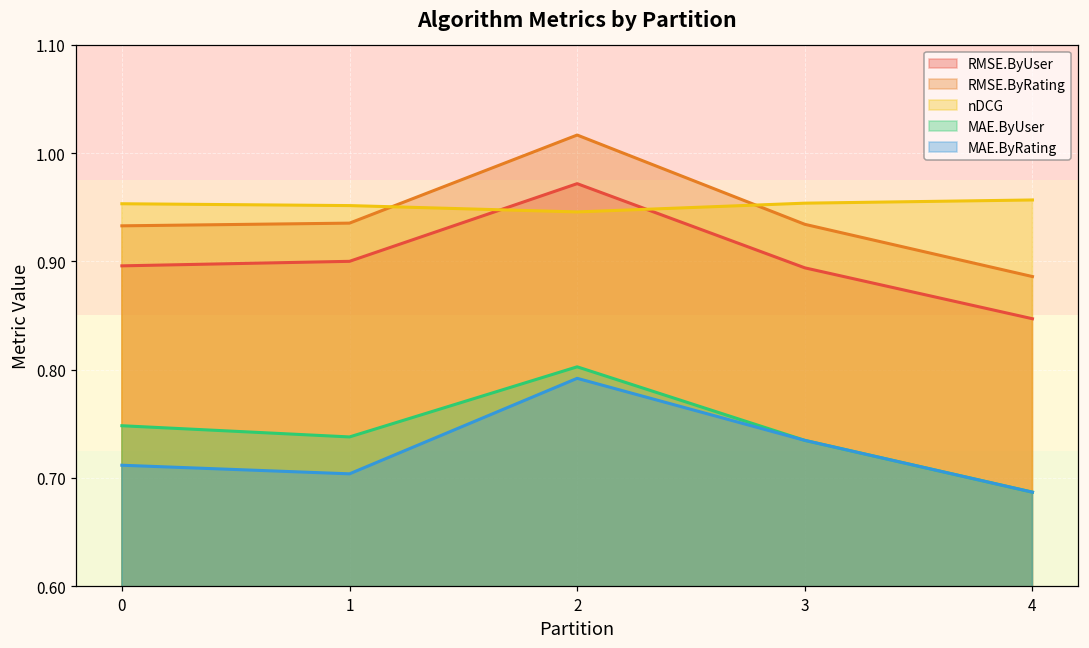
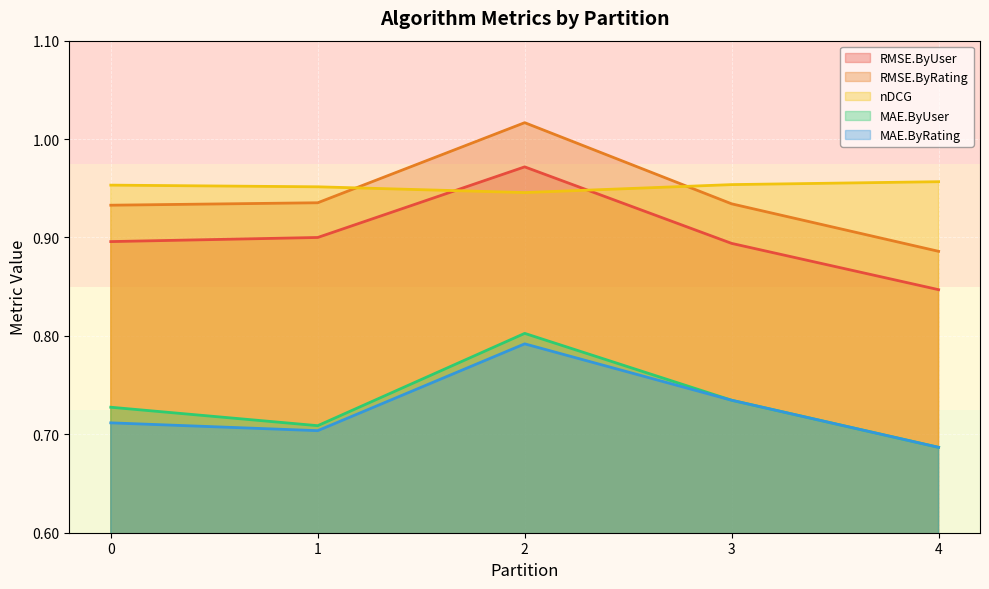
  {
    "MAE.ByUser": {
-     "0": 0.75,
-     "1": 0.74,
+     "0": 0.73,
+     "1": 0.71,
      "2": 0.80
    },
    "MAE.ByRating": {
      "0": 0.71,
      "1": 0.70,
      "2": 0.79
    }
  }
